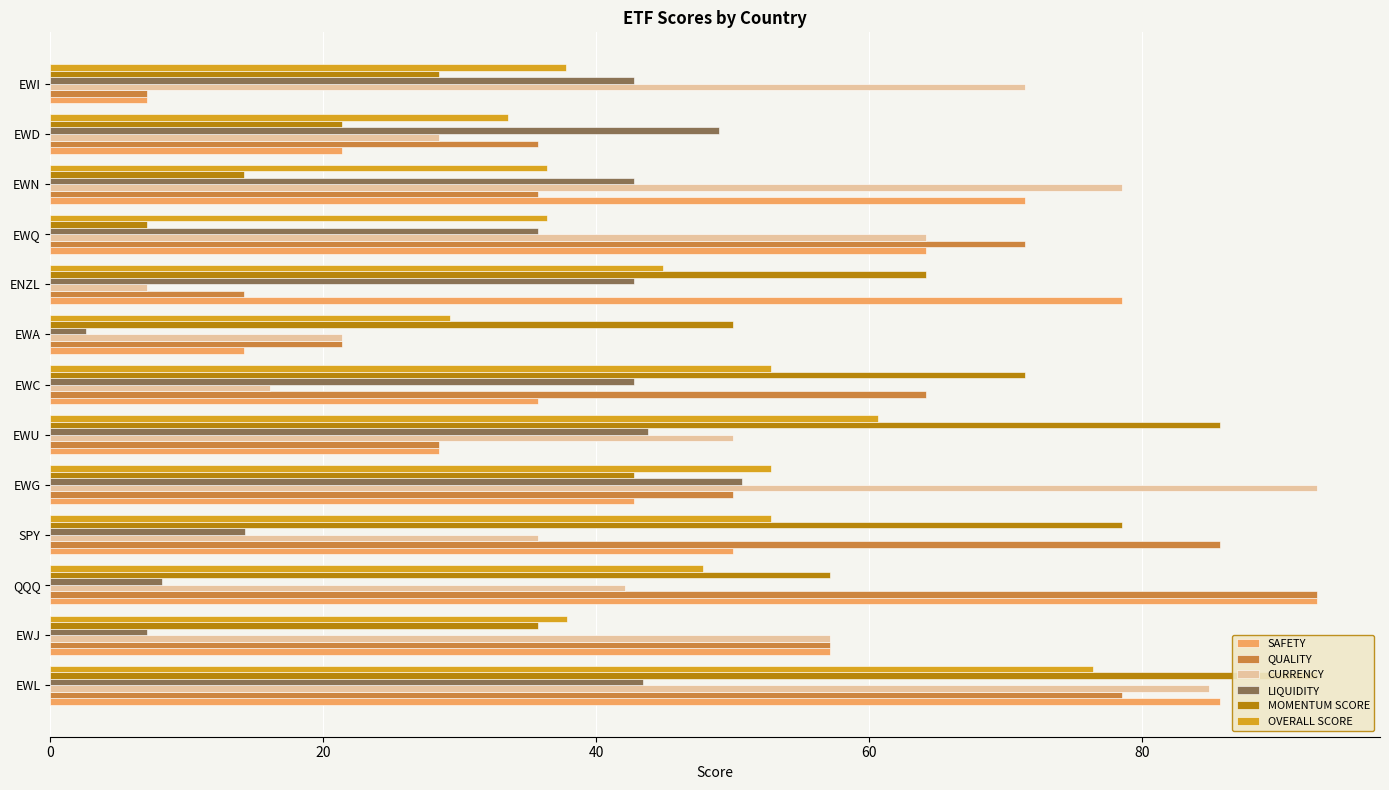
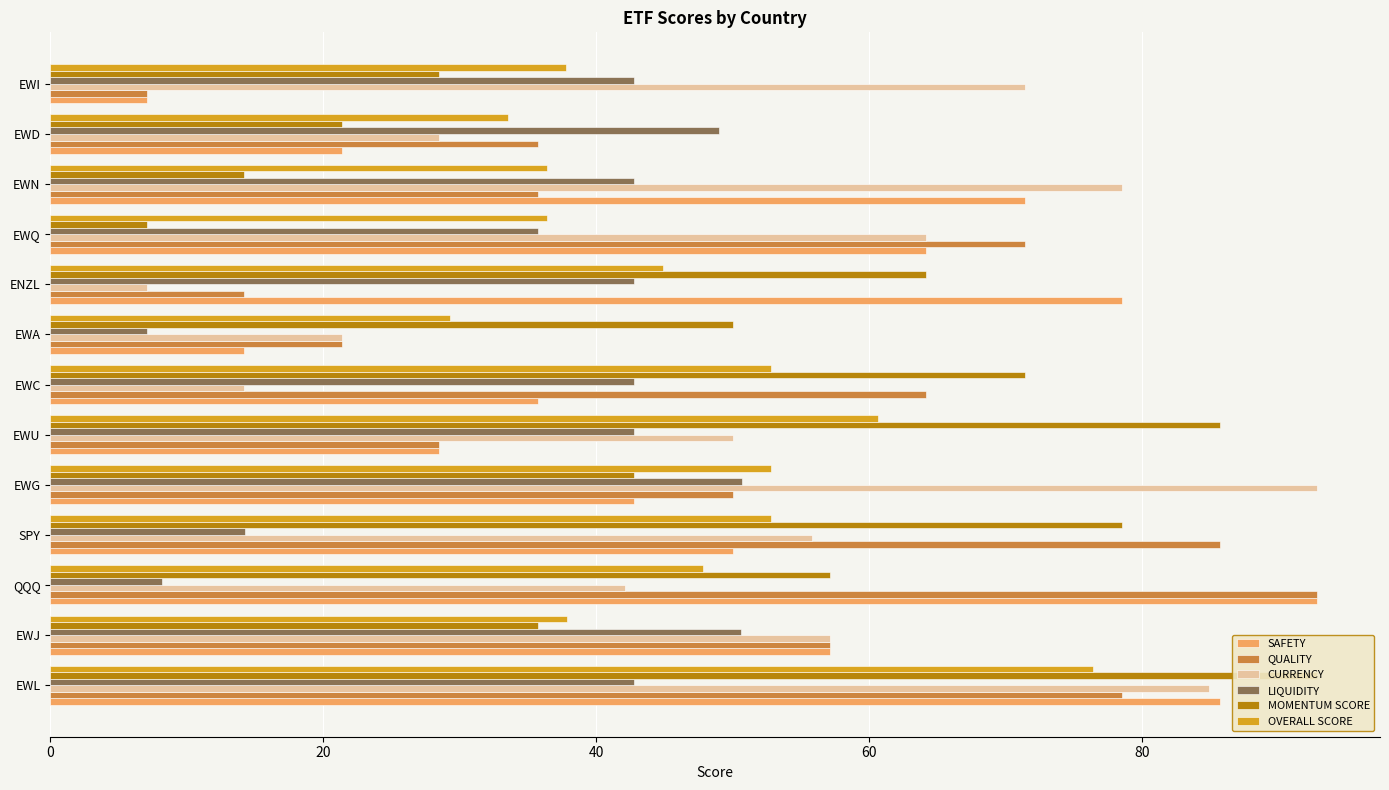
  {
    "CURRENCY": {
      "EWI": 71.4,
      "EWD": 28.5,
      "EWN": 78.5,
      "EWQ": 64.2,
      "ENZL": 7.1,
      "EWA": 21.4,
-     "EWC": 16.1,
+     "EWC": 14.2,
      "EWU": 50.0,
      "EWG": 92.8,
-     "SPY": 35.7,
+     "SPY": 55.8,
      "QQQ": 42.1,
      "EWJ": 57.1,
      "EWL": 84.9
    },
    "LIQUIDITY": {
      "EWI": 42.8,
      "EWD": 49.0,
      "EWN": 42.8,
      "EWQ": 35.7,
      "ENZL": 42.8,
-     "EWA": 2.6,
+     "EWA": 7.1,
      "EWC": 42.8,
-     "EWU": 43.8,
+     "EWU": 42.8,
      "EWG": 50.7,
      "SPY": 14.3,
      "QQQ": 8.2,
-     "EWJ": 7.1,
-     "EWL": 43.4
+     "EWJ": 50.6,
+     "EWL": 42.8
    }
  }
